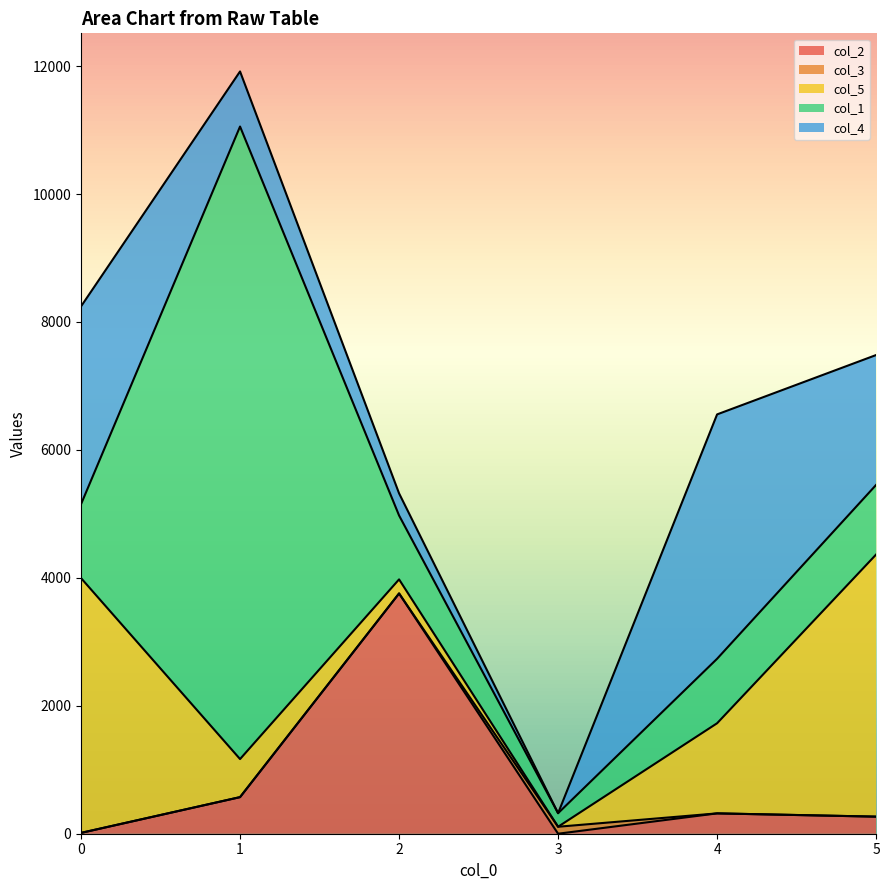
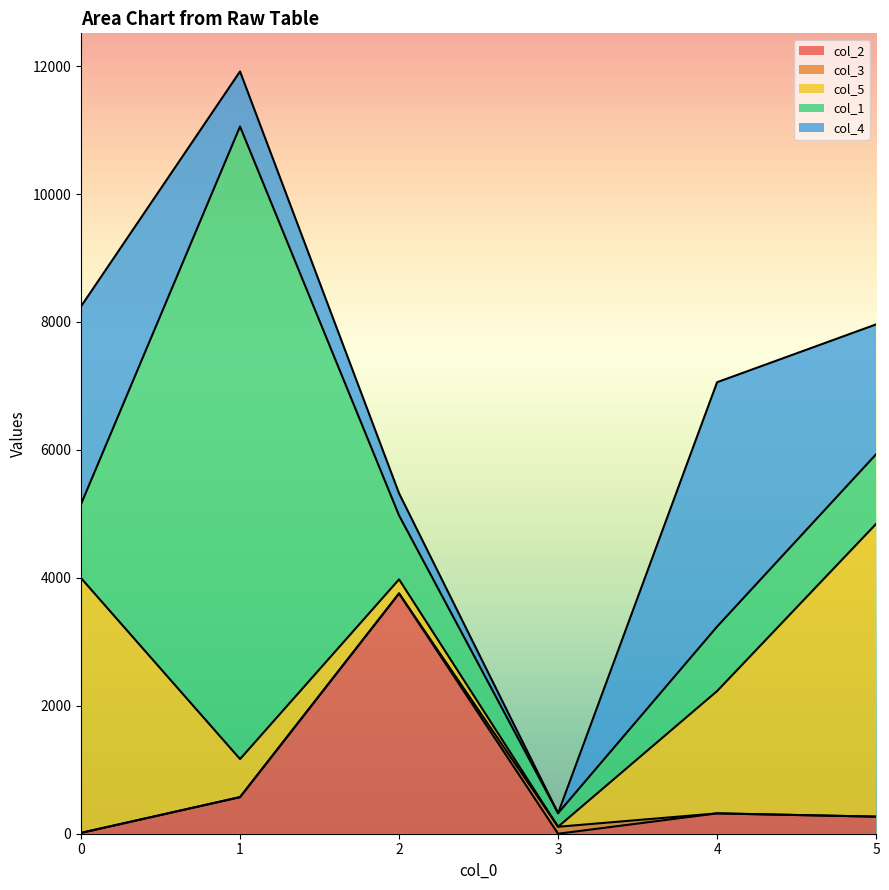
  {
    "col_5": {
      "0": 4000,
      "1": 600,
      "2": 200,
-     "4": 1400,
-     "5": 4100
+     "4": 1900,
+     "5": 4600
    },
    "col_1": {
      "0": 1200,
      "1": 9900,
      "2": 1000,
      "4": 1000,
      "5": 1100
    },
    "col_4": {
      "0": 3100,
      "1": 900,
      "2": 300,
      "4": 3800,
      "5": 2000
    }
  }
